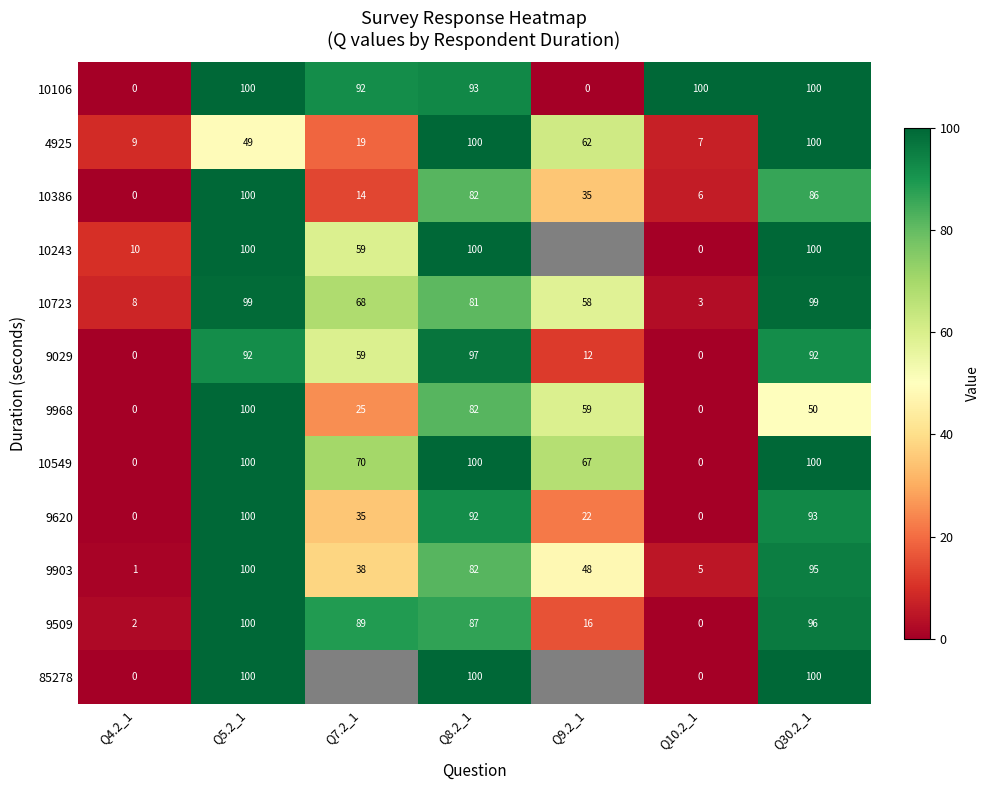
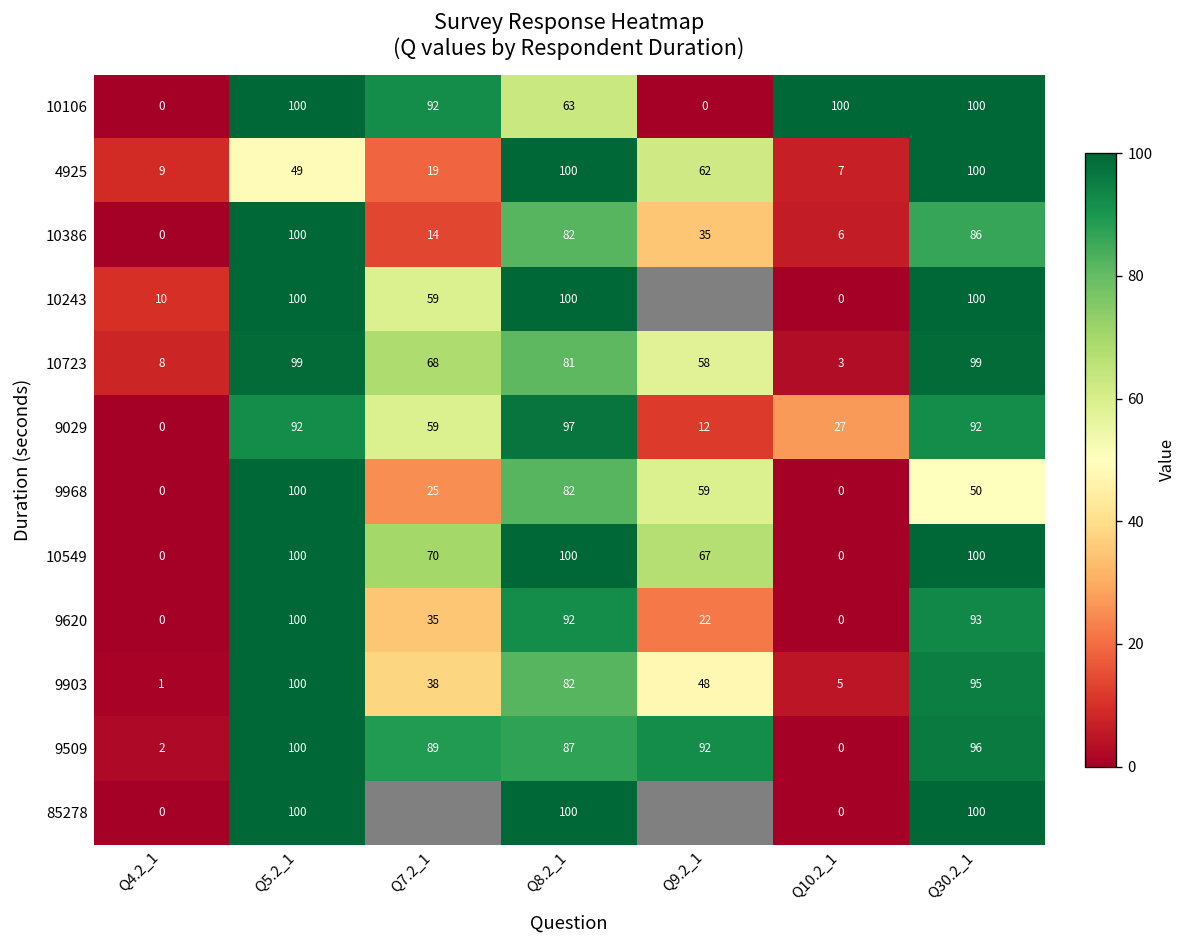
  {
    "10106": {
      "Q4.2_1": 0,
      "Q5.2_1": 100,
      "Q7.2_1": 92,
-     "Q8.2_1": 93,
+     "Q8.2_1": 63,
      "Q9.2_1": 0,
      "Q10.2_1": 100,
      "Q30.2_1": 100
    },
    "4925": {
      "Q4.2_1": 9,
      "Q5.2_1": 49,
      "Q7.2_1": 19,
      "Q8.2_1": 100,
      "Q9.2_1": 62,
      "Q10.2_1": 7,
      "Q30.2_1": 100
    },
    "10386": {
      "Q4.2_1": 0,
      "Q5.2_1": 100,
      "Q7.2_1": 14,
      "Q8.2_1": 82,
      "Q9.2_1": 35,
      "Q10.2_1": 6,
      "Q30.2_1": 86
    },
    "10243": {
      "Q4.2_1": 10,
      "Q5.2_1": 100,
      "Q7.2_1": 59,
      "Q8.2_1": 100,
      "Q10.2_1": 0,
      "Q30.2_1": 100
    },
    "10723": {
      "Q4.2_1": 8,
      "Q5.2_1": 99,
      "Q7.2_1": 68,
      "Q8.2_1": 81,
      "Q9.2_1": 58,
      "Q10.2_1": 3,
      "Q30.2_1": 99
    },
    "9029": {
      "Q4.2_1": 0,
      "Q5.2_1": 92,
      "Q7.2_1": 59,
      "Q8.2_1": 97,
      "Q9.2_1": 12,
-     "Q10.2_1": 0,
+     "Q10.2_1": 27,
      "Q30.2_1": 92
    },
    "9968": {
      "Q4.2_1": 0,
      "Q5.2_1": 100,
      "Q7.2_1": 25,
      "Q8.2_1": 82,
      "Q9.2_1": 59,
      "Q10.2_1": 0,
      "Q30.2_1": 50
    },
    "10549": {
      "Q4.2_1": 0,
      "Q5.2_1": 100,
      "Q7.2_1": 70,
      "Q8.2_1": 100,
      "Q9.2_1": 67,
      "Q10.2_1": 0,
      "Q30.2_1": 100
    },
    "9620": {
      "Q4.2_1": 0,
      "Q5.2_1": 100,
      "Q7.2_1": 35,
      "Q8.2_1": 92,
      "Q9.2_1": 22,
      "Q10.2_1": 0,
      "Q30.2_1": 93
    },
    "9903": {
      "Q4.2_1": 1,
      "Q5.2_1": 100,
      "Q7.2_1": 38,
      "Q8.2_1": 82,
      "Q9.2_1": 48,
      "Q10.2_1": 5,
      "Q30.2_1": 95
    },
    "9509": {
      "Q4.2_1": 2,
      "Q5.2_1": 100,
      "Q7.2_1": 89,
      "Q8.2_1": 87,
-     "Q9.2_1": 16,
+     "Q9.2_1": 92,
      "Q10.2_1": 0,
      "Q30.2_1": 96
    },
    "85278": {
      "Q4.2_1": 0,
      "Q5.2_1": 100,
      "Q8.2_1": 100,
      "Q10.2_1": 0,
      "Q30.2_1": 100
    }
  }
